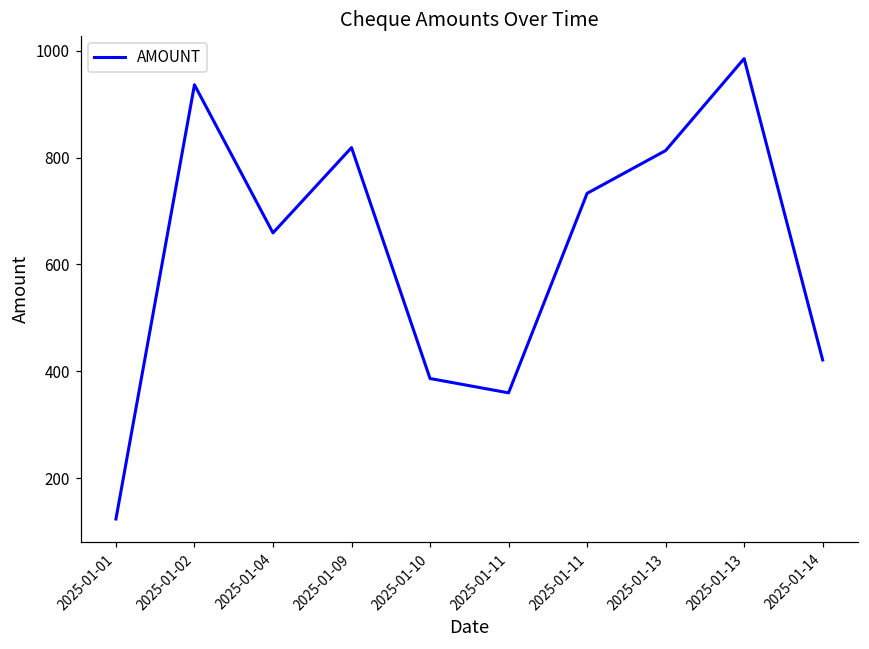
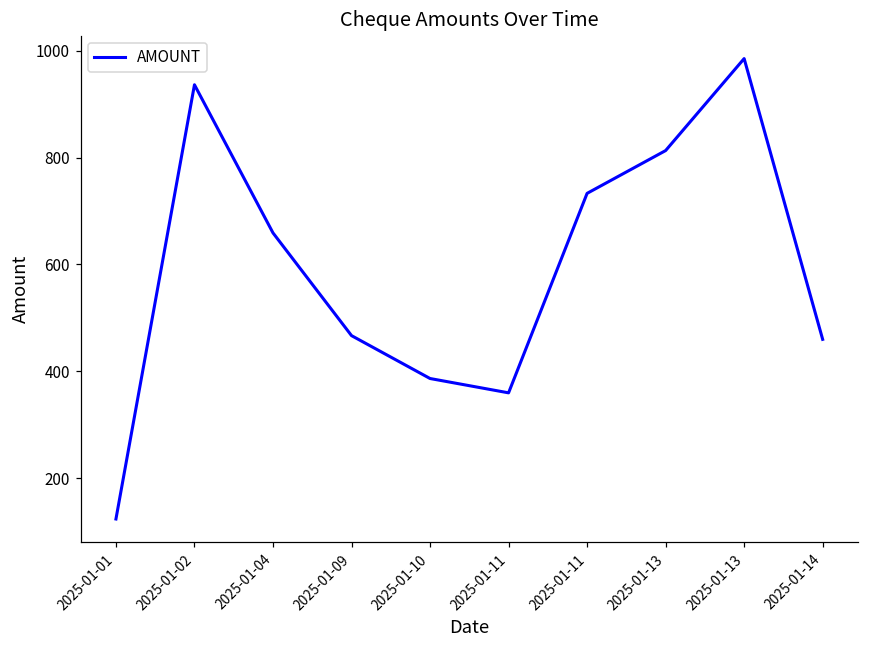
  {
    "2025-01-01": 120,
    "2025-01-02": 940,
    "2025-01-04": 660,
-   "2025-01-09": 820,
+   "2025-01-09": 470,
    "2025-01-10": 390,
-   "2025-01-14": 420
+   "2025-01-14": 460
  }
